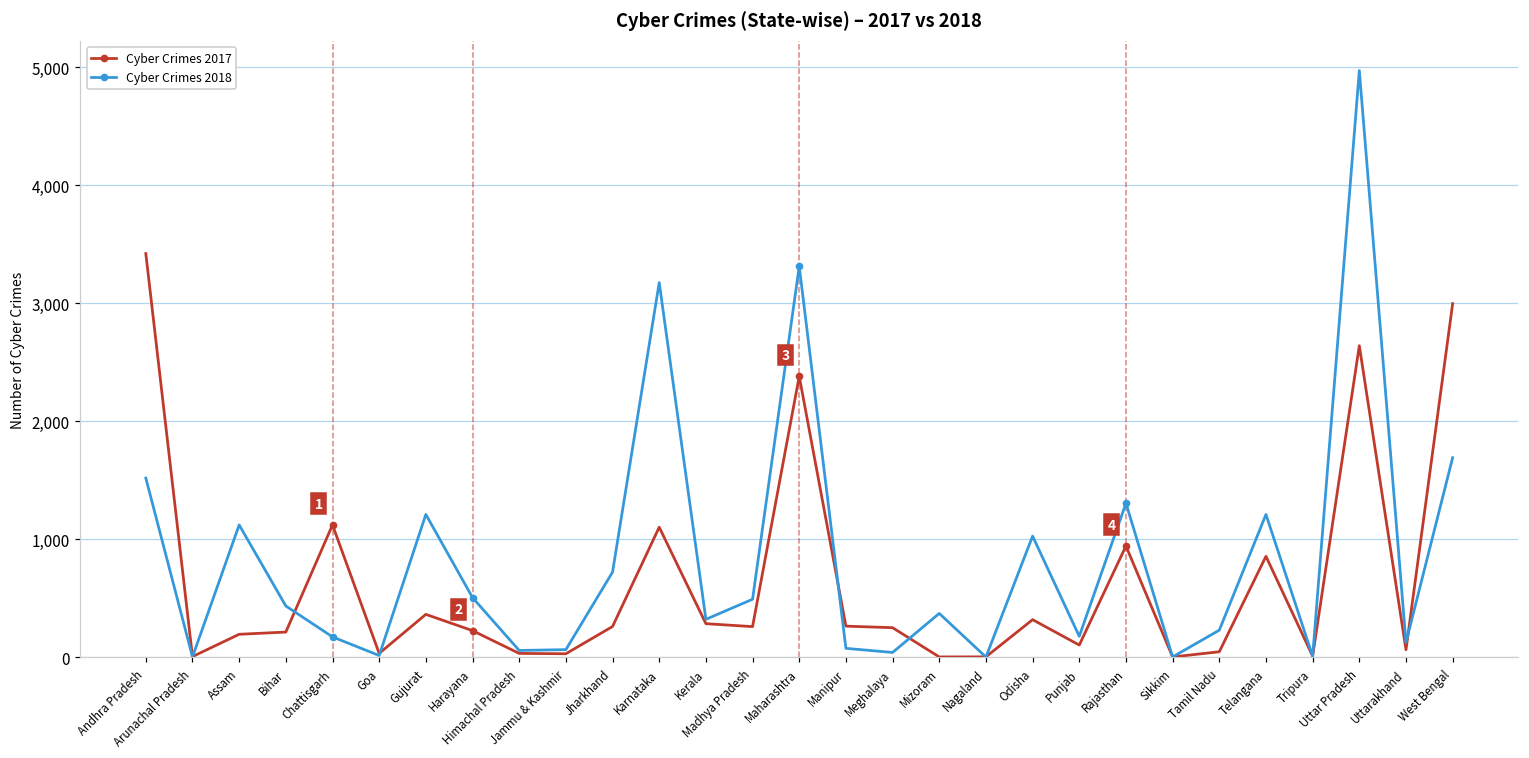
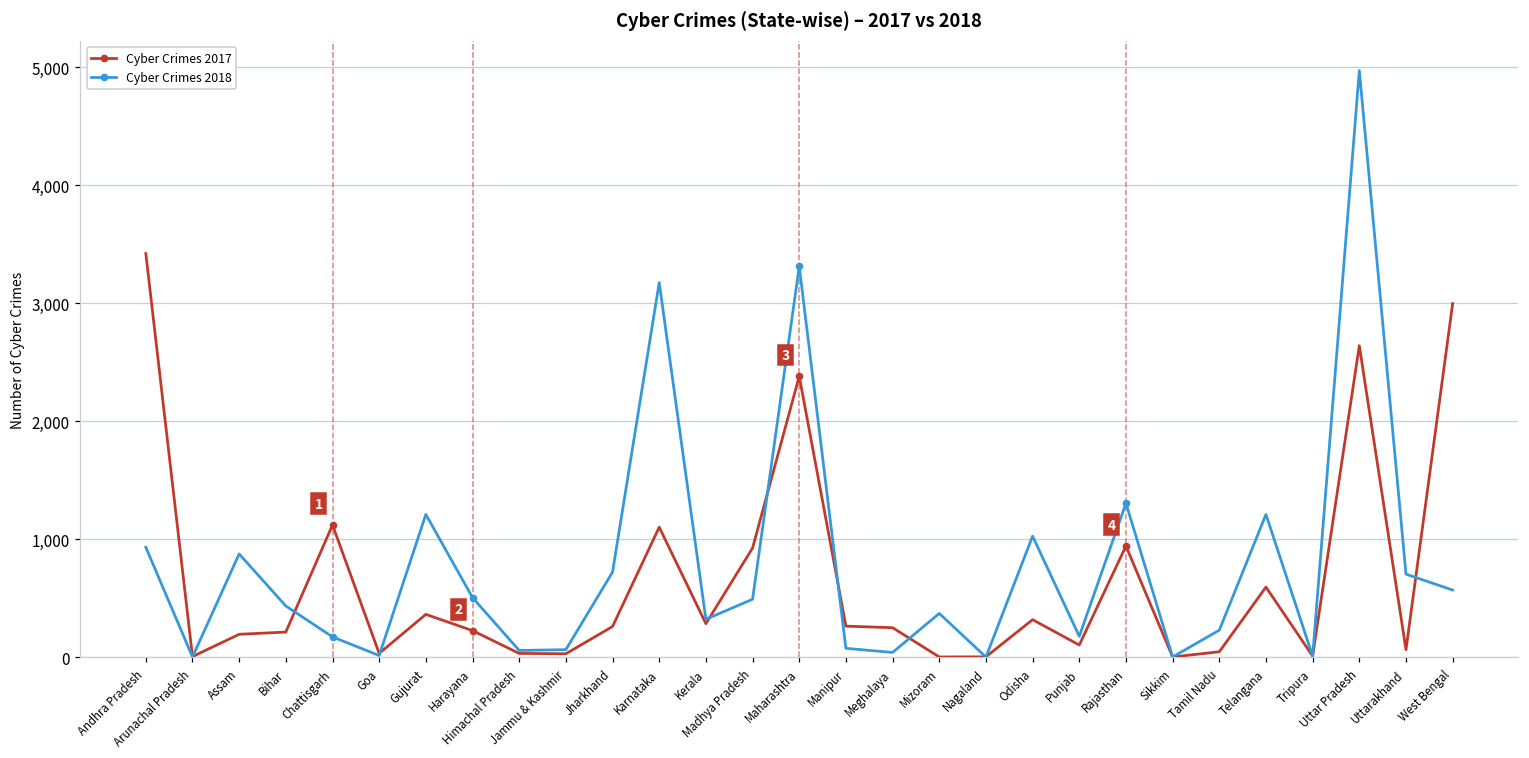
  {
    "Cyber Crimes 2017": {
      "Andhra Pradesh": "3,420",
      "Assam": "190",
      "Bihar": "210",
      "Gujurat": "360",
      "Harayana": "220",
      "Himachal Pradesh": "30",
      "Jammu & Kashmir": "30",
      "Jharkhand": "260",
      "Karnataka": "1,100",
      "Kerala": "280",
-     "Madhya Pradesh": "260",
+     "Madhya Pradesh": "920",
      "Manipur": "260",
      "Meghalaya": "250",
      "Mizoram": "0",
      "Odisha": "320",
      "Punjab": "100",
      "Tamil Nadu": "50",
-     "Telangana": "850",
+     "Telangana": "590",
      "Uttar Pradesh": "2,640",
      "Uttarakhand": "60",
      "West Bengal": "3,000"
    },
    "Cyber Crimes 2018": {
-     "Andhra Pradesh": "1,520",
-     "Assam": "1,120",
+     "Andhra Pradesh": "930",
+     "Assam": "870",
      "Bihar": "430",
      "Chattisgarh": "170",
      "Gujurat": "1,210",
      "Himachal Pradesh": "60",
      "Jammu & Kashmir": "60",
      "Jharkhand": "720",
      "Karnataka": "3,170",
      "Kerala": "320",
      "Madhya Pradesh": "490",
      "Maharashtra": "3,310",
      "Manipur": "70",
      "Meghalaya": "40",
      "Mizoram": "370",
      "Odisha": "1,030",
      "Punjab": "180",
      "Tamil Nadu": "230",
      "Telangana": "1,210",
      "Uttar Pradesh": "4,970",
-     "Uttarakhand": "120",
-     "West Bengal": "1,690"
+     "Uttarakhand": "700",
+     "West Bengal": "570"
    }
  }
